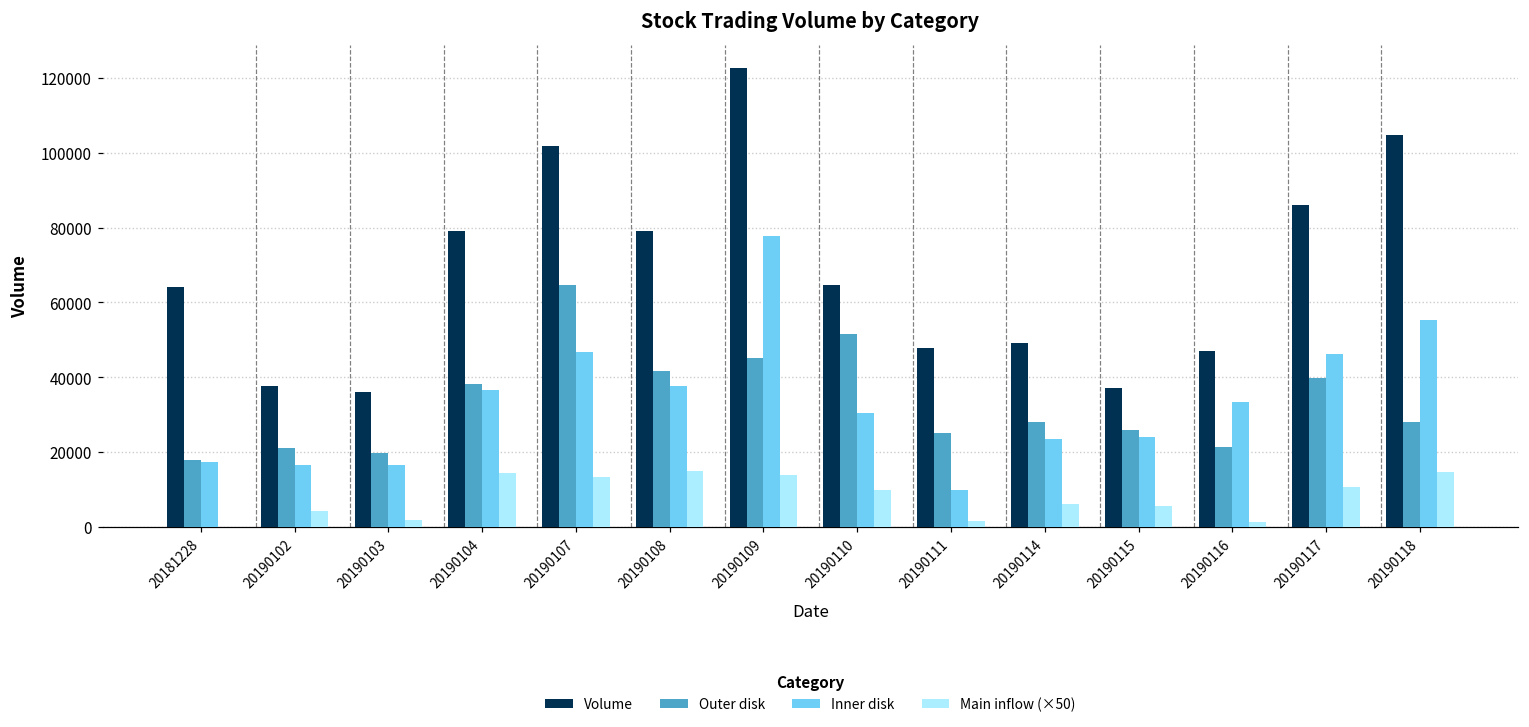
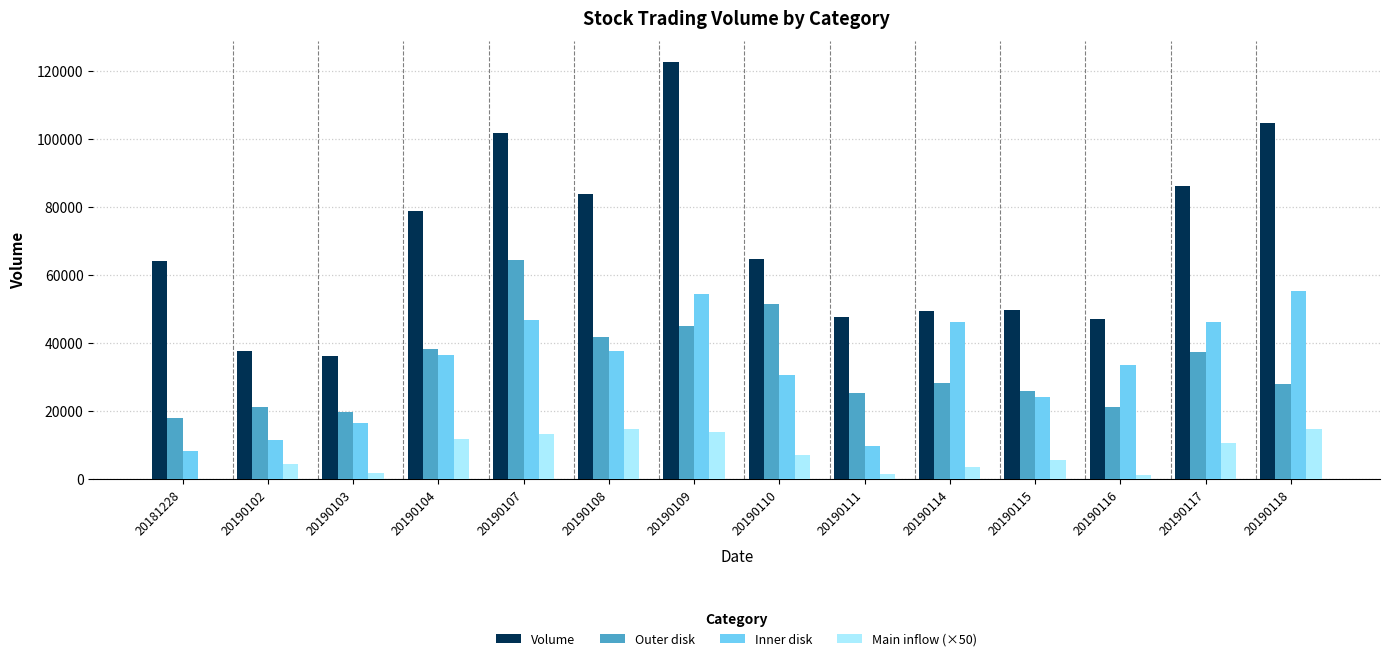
  {
    "Volume": {
      "20181228": 64000,
      "20190102": 38000,
      "20190103": 36000,
      "20190104": 79000,
      "20190107": 102000,
-     "20190108": 79000,
+     "20190108": 84000,
      "20190109": 123000,
      "20190110": 65000,
      "20190111": 48000,
      "20190114": 49000,
-     "20190115": 37000,
+     "20190115": 50000,
      "20190116": 47000,
      "20190117": 86000,
      "20190118": 105000
    },
    "Outer disk": {
      "20181228": 18000,
      "20190102": 21000,
      "20190103": 20000,
      "20190104": 38000,
      "20190107": 65000,
      "20190108": 42000,
      "20190109": 45000,
      "20190110": 52000,
      "20190111": 25000,
      "20190114": 28000,
      "20190115": 26000,
      "20190116": 21000,
-     "20190117": 40000,
+     "20190117": 37000,
      "20190118": 28000
    },
    "Inner disk": {
-     "20181228": 17000,
-     "20190102": 16000,
+     "20181228": 8000,
+     "20190102": 11000,
      "20190103": 16000,
      "20190104": 36000,
      "20190107": 47000,
      "20190108": 38000,
-     "20190109": 78000,
+     "20190109": 54000,
      "20190110": 31000,
      "20190111": 10000,
-     "20190114": 24000,
+     "20190114": 46000,
      "20190115": 24000,
      "20190116": 33000,
      "20190117": 46000,
      "20190118": 55000
    },
    "Main inflow (×50)": {
      "20181228": 0,
      "20190102": 4000,
      "20190103": 2000,
-     "20190104": 14000,
+     "20190104": 12000,
      "20190107": 13000,
      "20190108": 15000,
      "20190109": 14000,
-     "20190110": 10000,
+     "20190110": 7000,
      "20190111": 2000,
-     "20190114": 6000,
+     "20190114": 4000,
      "20190115": 5000,
      "20190116": 1000,
      "20190117": 11000,
      "20190118": 15000
    }
  }
